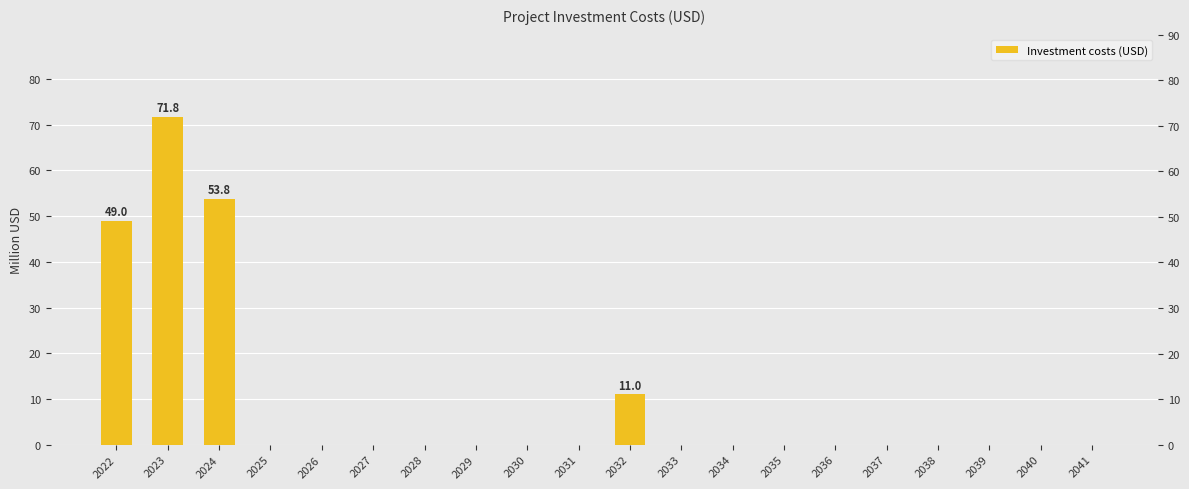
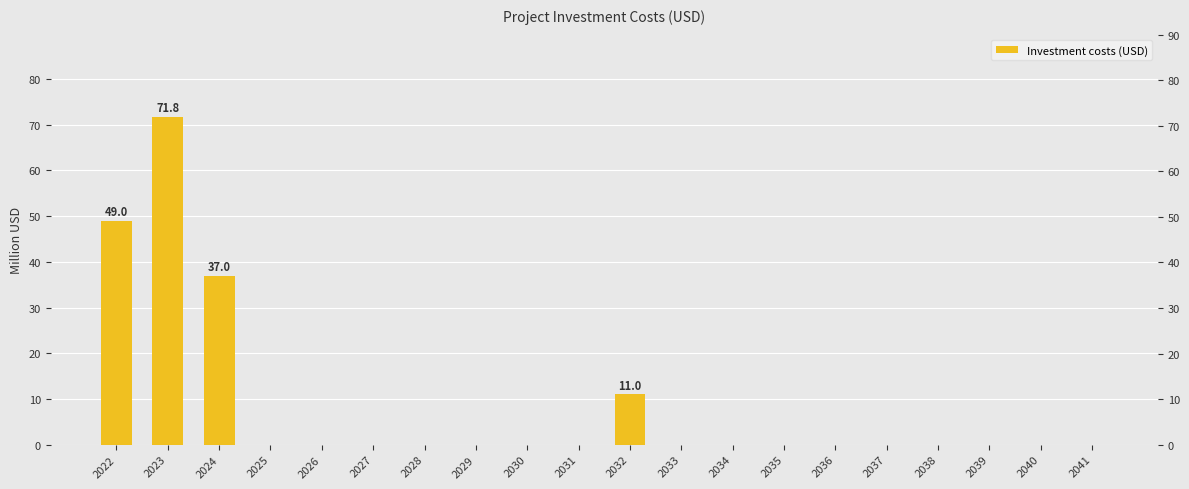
  {
    "2022": 49.0,
    "2023": 71.8,
-   "2024": 53.8,
+   "2024": 37.0,
    "2032": 11.0
  }
